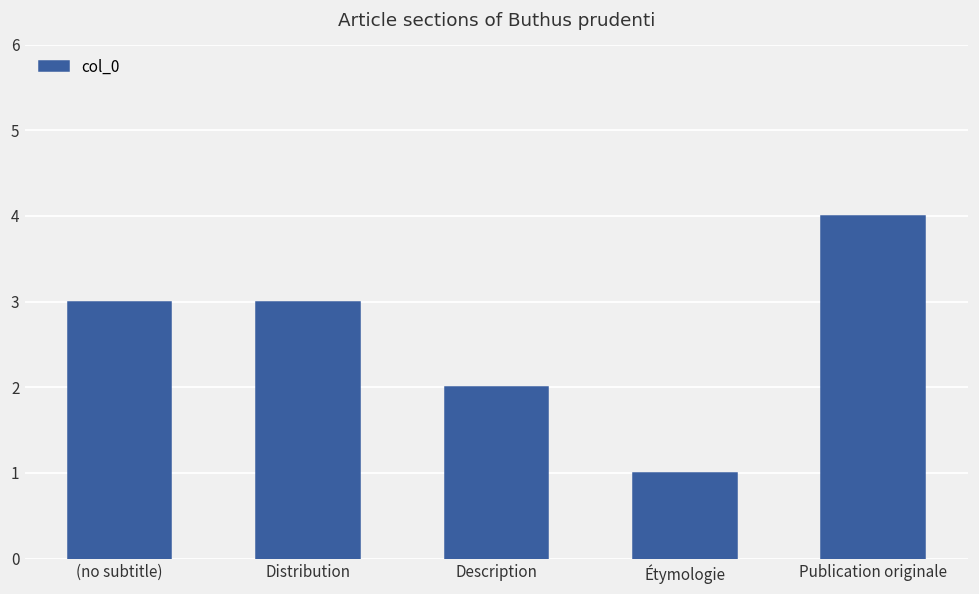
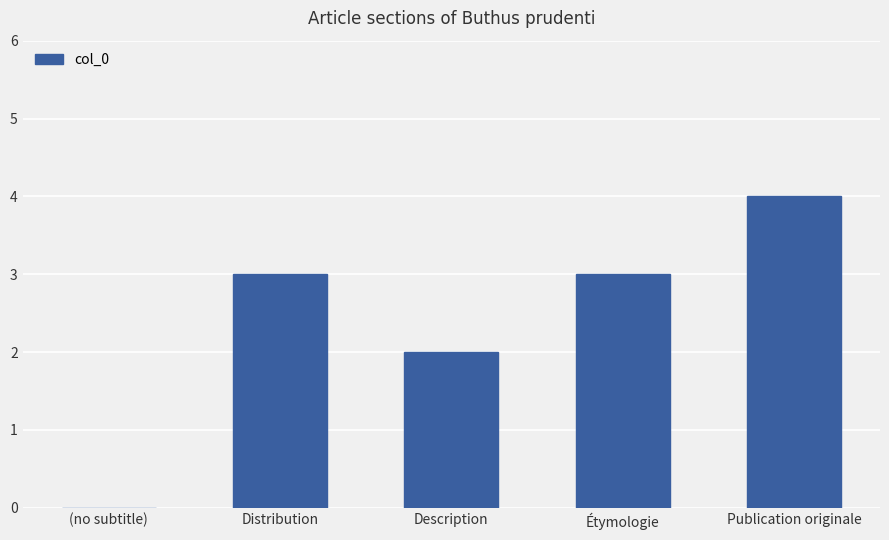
  {
-   "(no subtitle)": 3,
+   "(no subtitle)": 0,
    "Distribution": 3,
    "Description": 2,
-   "Étymologie": 1,
+   "Étymologie": 3,
    "Publication originale": 4
  }
